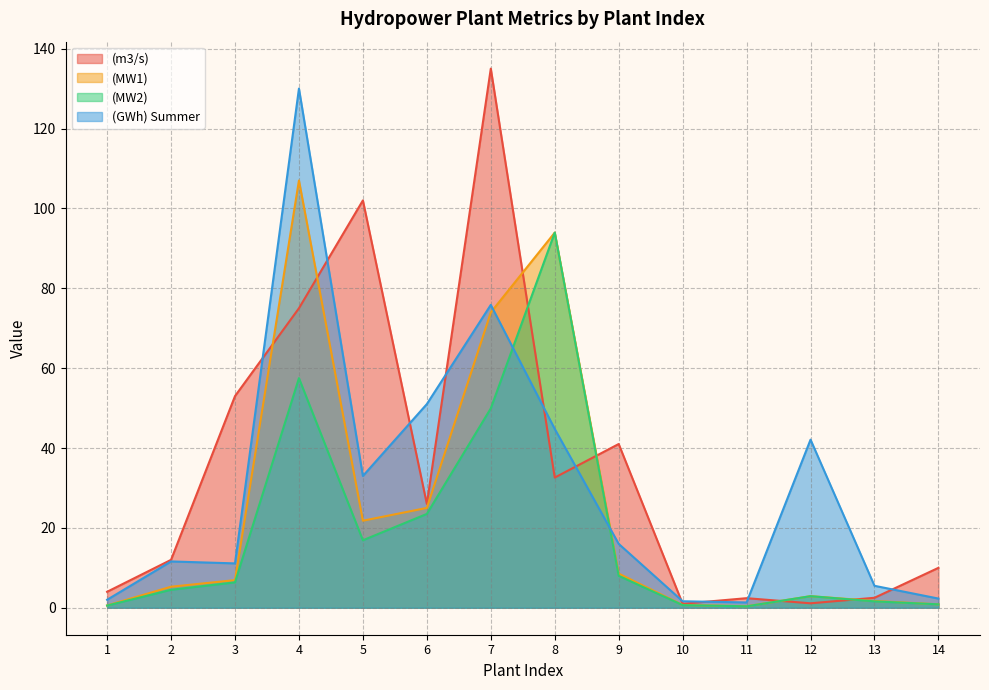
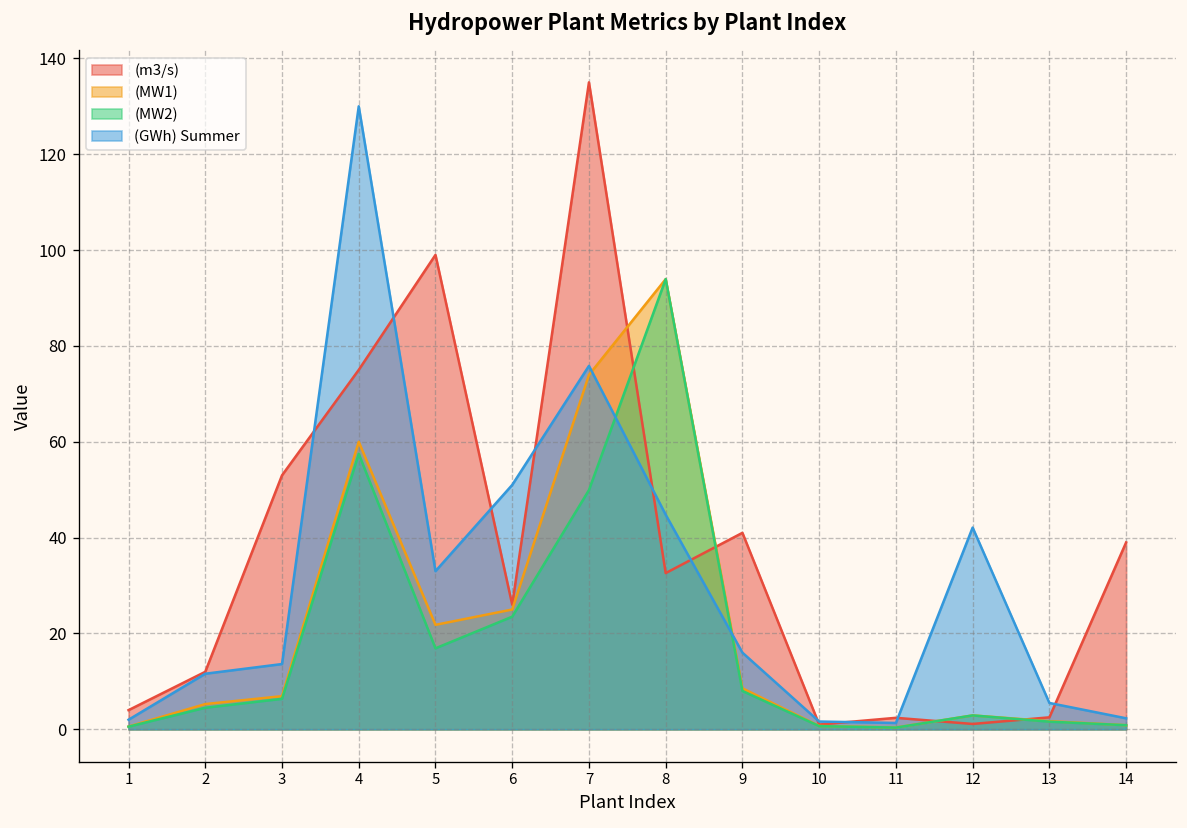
  {
    "(m3/s)": {
      "1": 4,
      "3": 53,
      "4": 75,
-     "5": 102,
+     "5": 99,
      "6": 26,
      "7": 135,
      "8": 33,
      "9": 41,
      "11": 2,
      "12": 1,
      "13": 3,
-     "14": 10
+     "14": 39
    },
    "(MW1)": {
      "2": 5,
-     "4": 107,
+     "4": 60,
      "5": 22,
      "6": 25,
      "7": 74
    },
    "(MW2)": {
      "2": 5,
      "4": 58,
      "5": 17,
      "6": 24,
      "7": 50
    },
    "(GWh) Summer": {
      "1": 2,
-     "3": 11,
+     "3": 14,
      "4": 130,
      "5": 33,
      "6": 51,
      "7": 76,
      "8": 45,
      "9": 16,
      "11": 1,
      "12": 42,
      "13": 6,
      "14": 2
    }
  }
